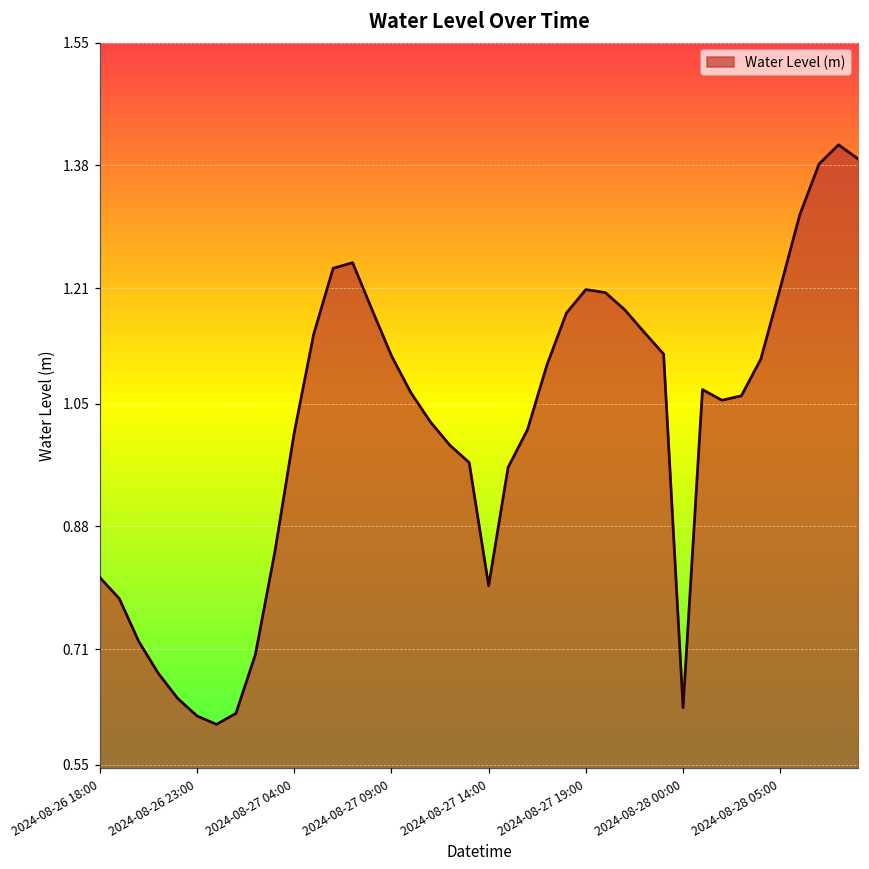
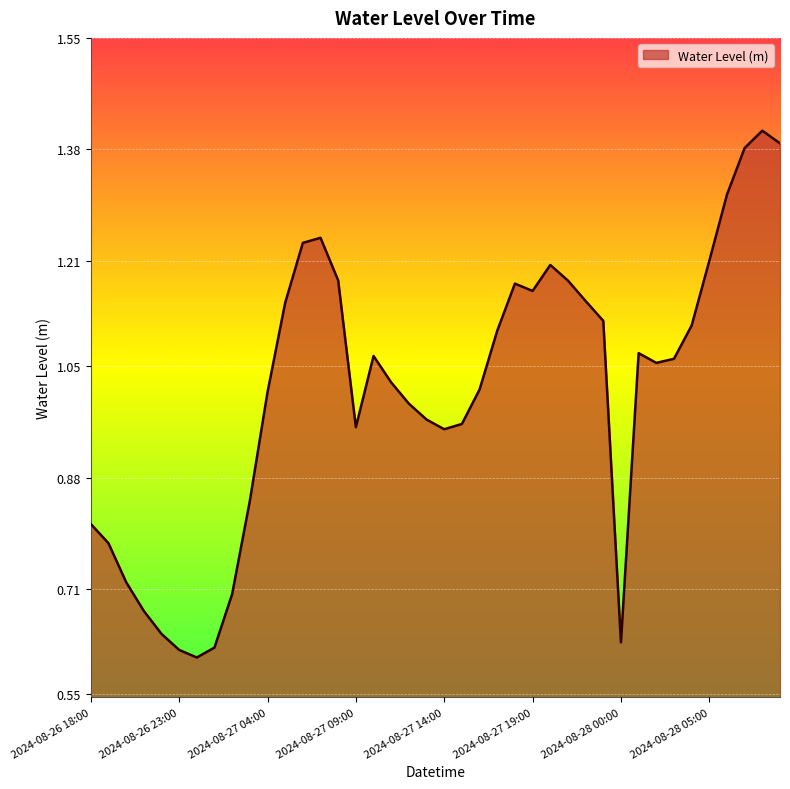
  {
    "2024-08-26 18:00": 0.81,
    "2024-08-26 23:00": 0.62,
    "2024-08-27 04:00": 1.01,
-   "2024-08-27 09:00": 1.12,
-   "2024-08-27 14:00": 0.80,
-   "2024-08-27 19:00": 1.21,
+   "2024-08-27 09:00": 0.96,
+   "2024-08-27 14:00": 0.95,
+   "2024-08-27 19:00": 1.16,
    "2024-08-28 00:00": 0.63,
    "2024-08-28 05:00": 1.21
  }
